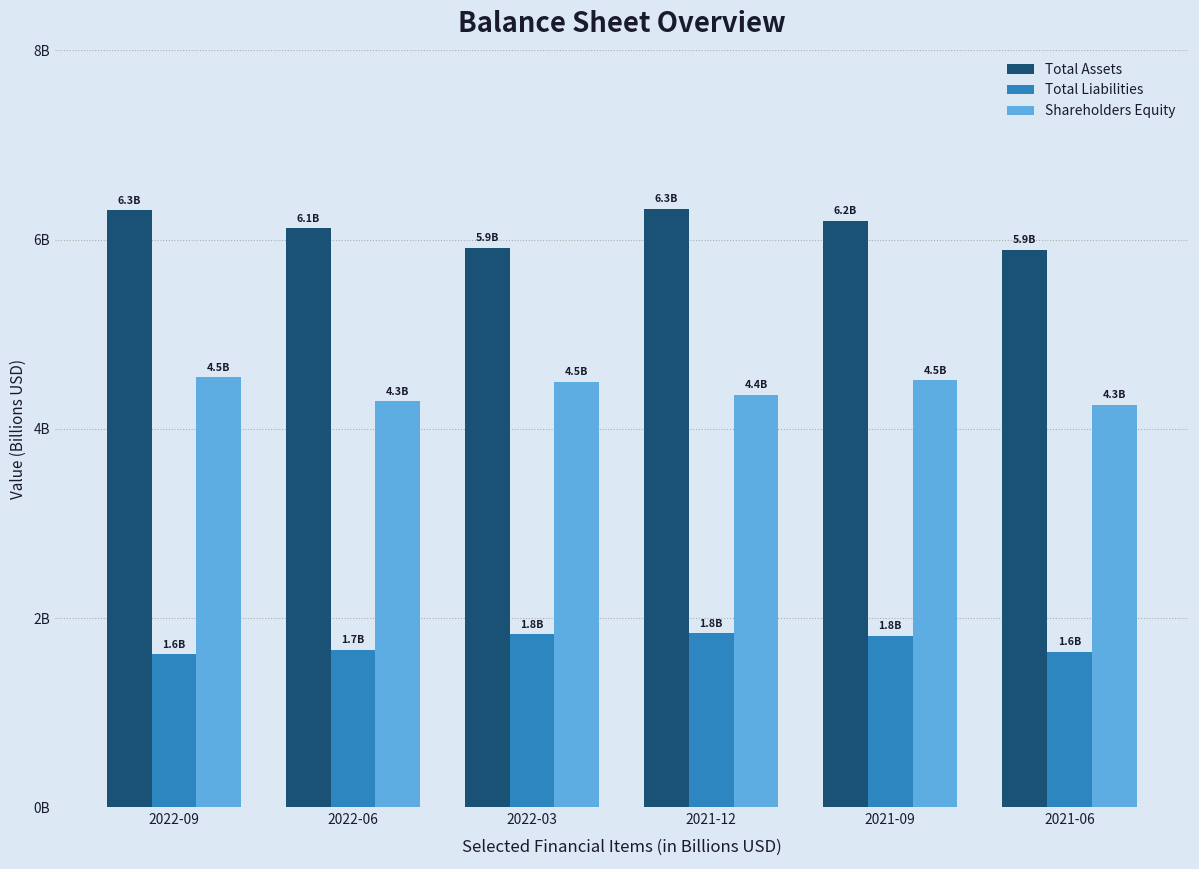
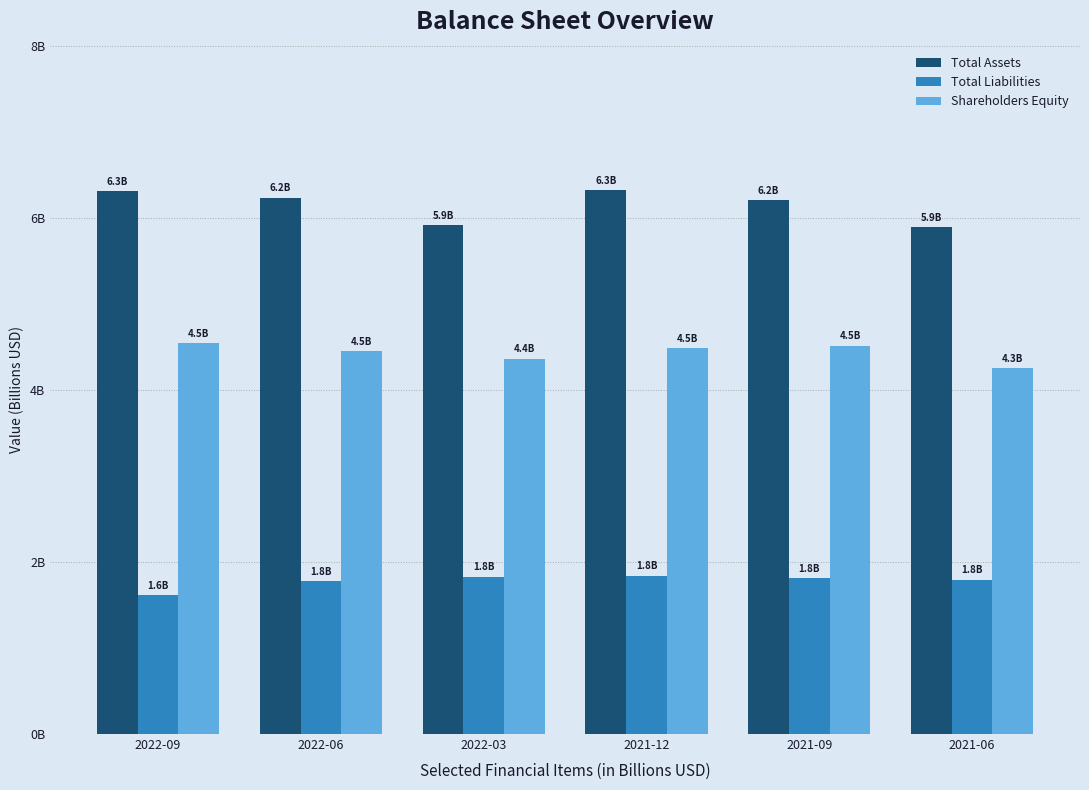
  {
    "Total Assets": {
      "2022-09": "6.3B",
-     "2022-06": "6.1B",
+     "2022-06": "6.2B",
      "2022-03": "5.9B",
      "2021-12": "6.3B",
      "2021-09": "6.2B",
      "2021-06": "5.9B"
    },
    "Total Liabilities": {
      "2022-09": "1.6B",
-     "2022-06": "1.7B",
+     "2022-06": "1.8B",
      "2022-03": "1.8B",
      "2021-12": "1.8B",
      "2021-09": "1.8B",
-     "2021-06": "1.6B"
+     "2021-06": "1.8B"
    },
    "Shareholders Equity": {
      "2022-09": "4.5B",
-     "2022-06": "4.3B",
-     "2022-03": "4.5B",
-     "2021-12": "4.4B",
+     "2022-06": "4.5B",
+     "2022-03": "4.4B",
+     "2021-12": "4.5B",
      "2021-09": "4.5B",
      "2021-06": "4.3B"
    }
  }
